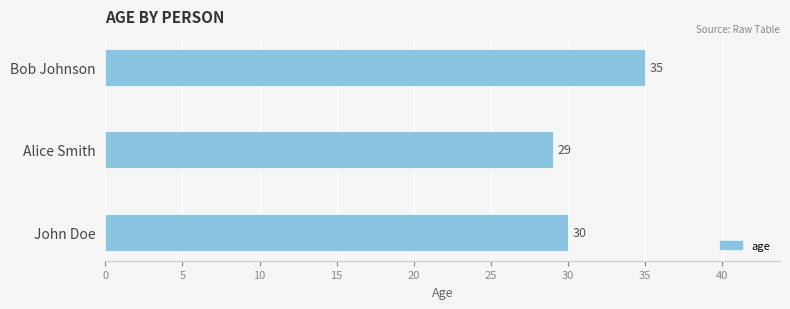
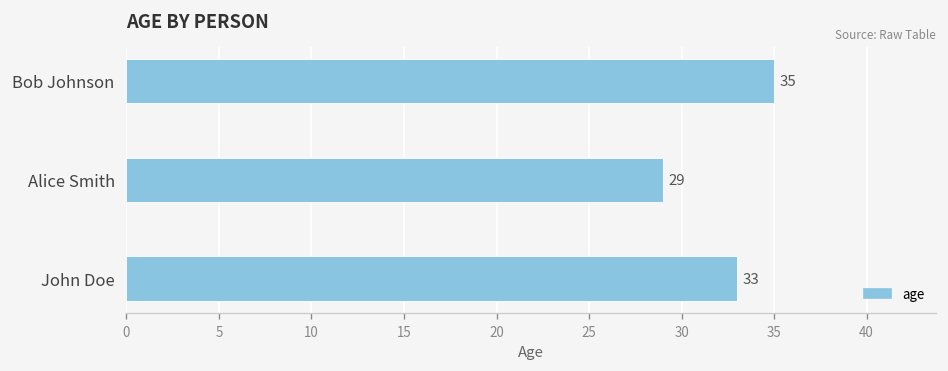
  {
    "Bob Johnson": 35,
    "Alice Smith": 29,
-   "John Doe": 30
+   "John Doe": 33
  }
